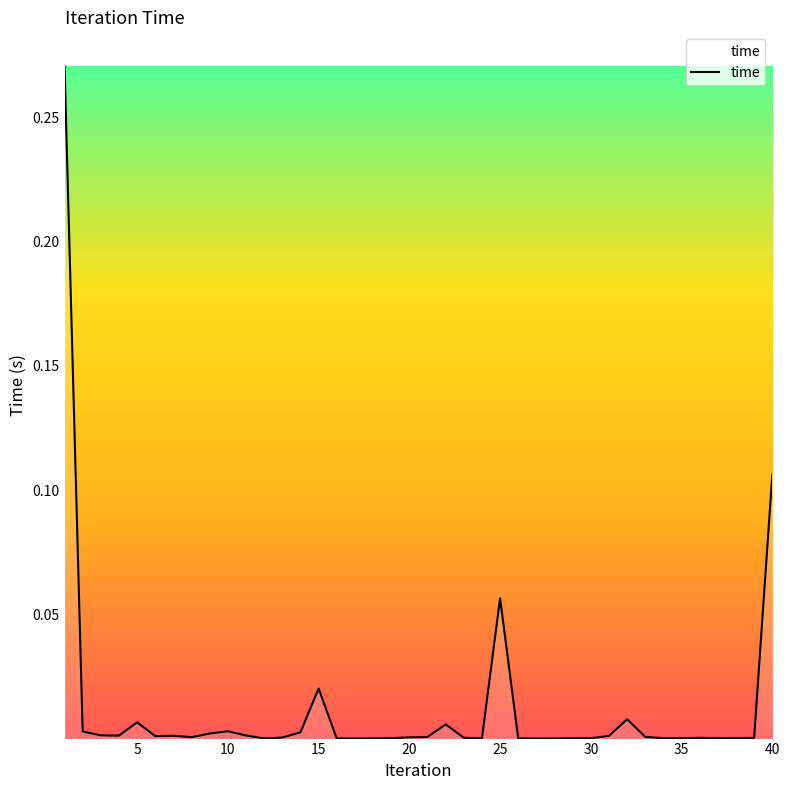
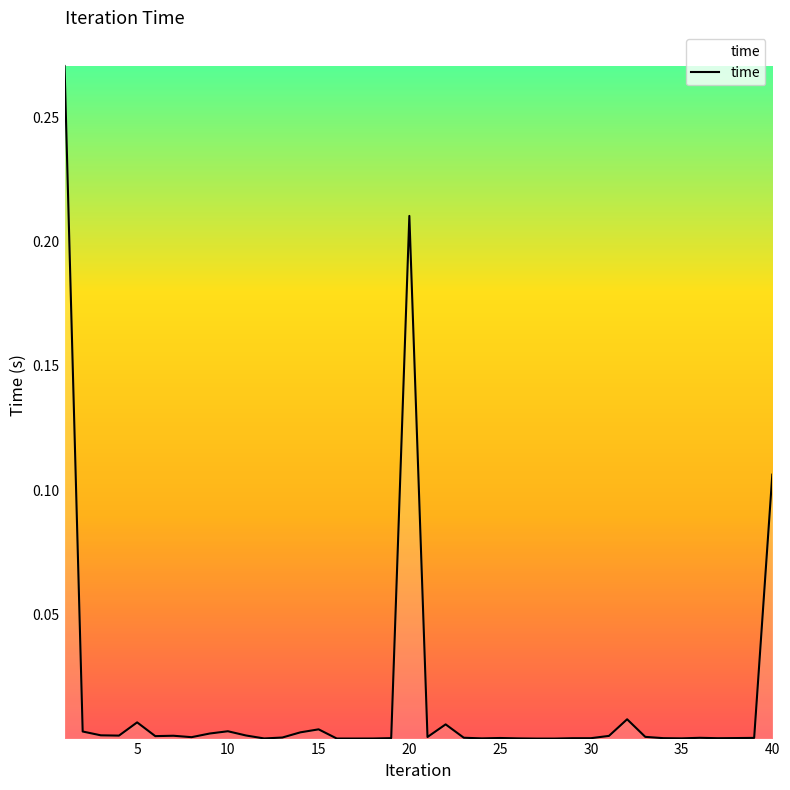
  {
    "5": 0.007,
    "10": 0.003,
-   "15": 0.020,
-   "20": 0.001,
-   "25": 0.056,
+   "15": 0.004,
+   "20": 0.210,
+   "25": 0.000,
    "30": 0.000,
    "35": 0.000,
    "40": 0.106
  }
